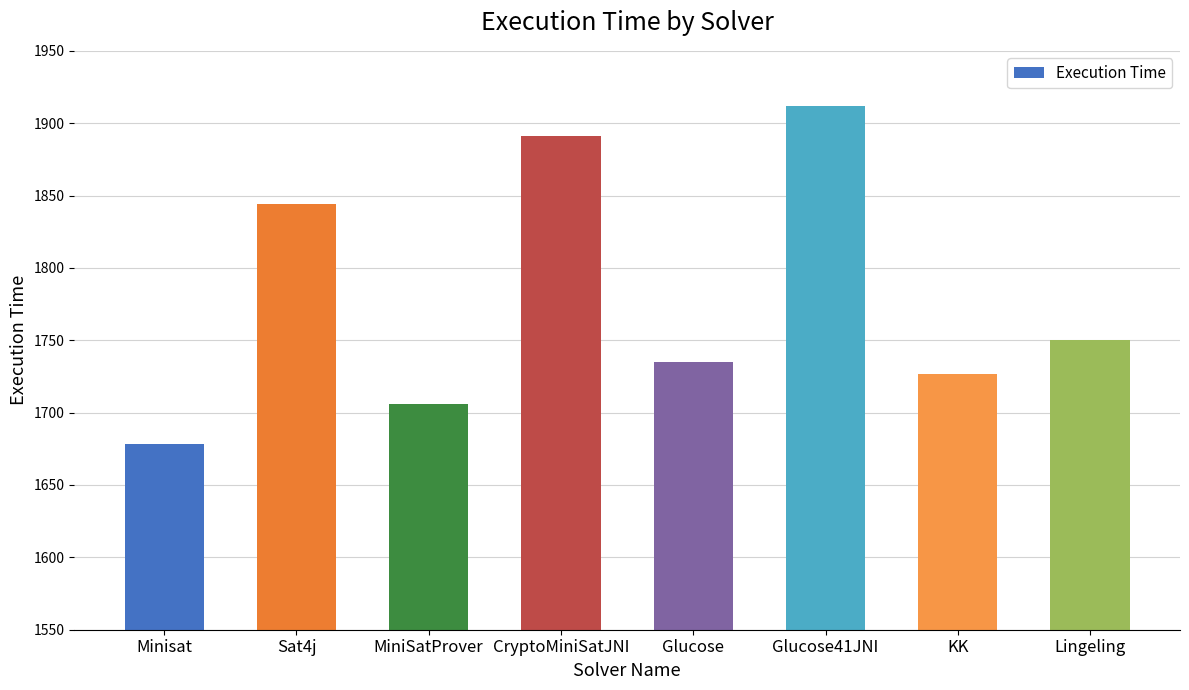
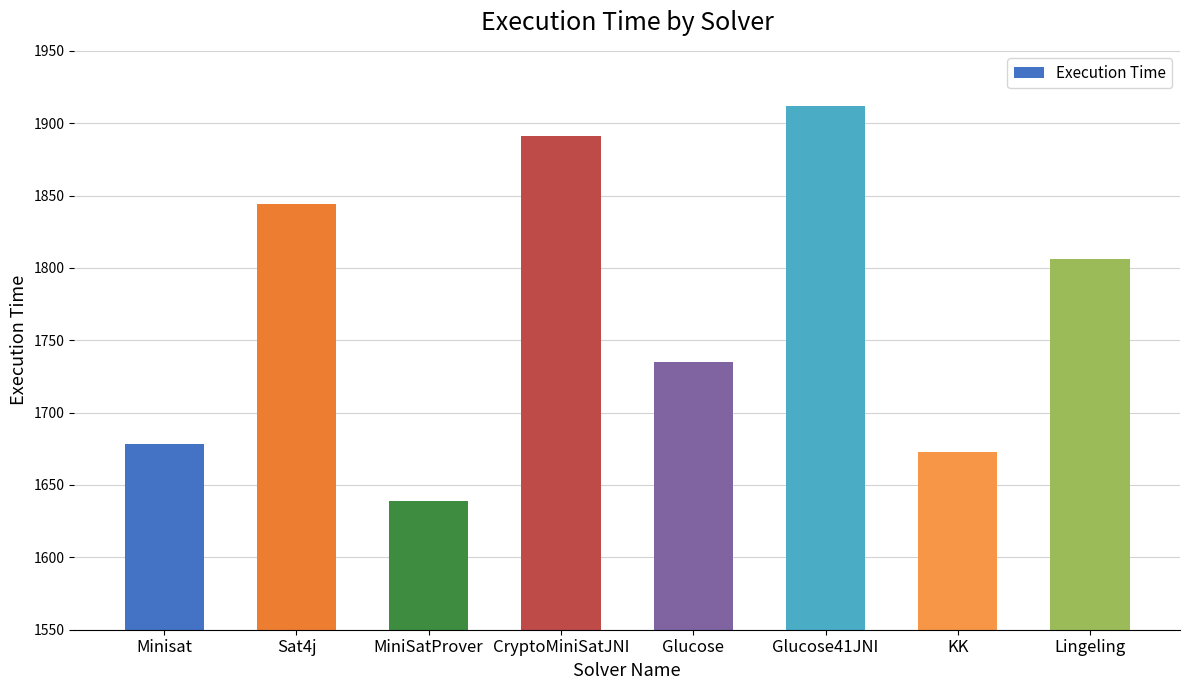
  {
    "Minisat": 1678,
    "Sat4j": 1844,
-   "MiniSatProver": 1706,
+   "MiniSatProver": 1639,
    "CryptoMiniSatJNI": 1891,
    "Glucose": 1735,
    "Glucose41JNI": 1912,
-   "KK": 1727,
-   "Lingeling": 1750
+   "KK": 1673,
+   "Lingeling": 1806
  }
